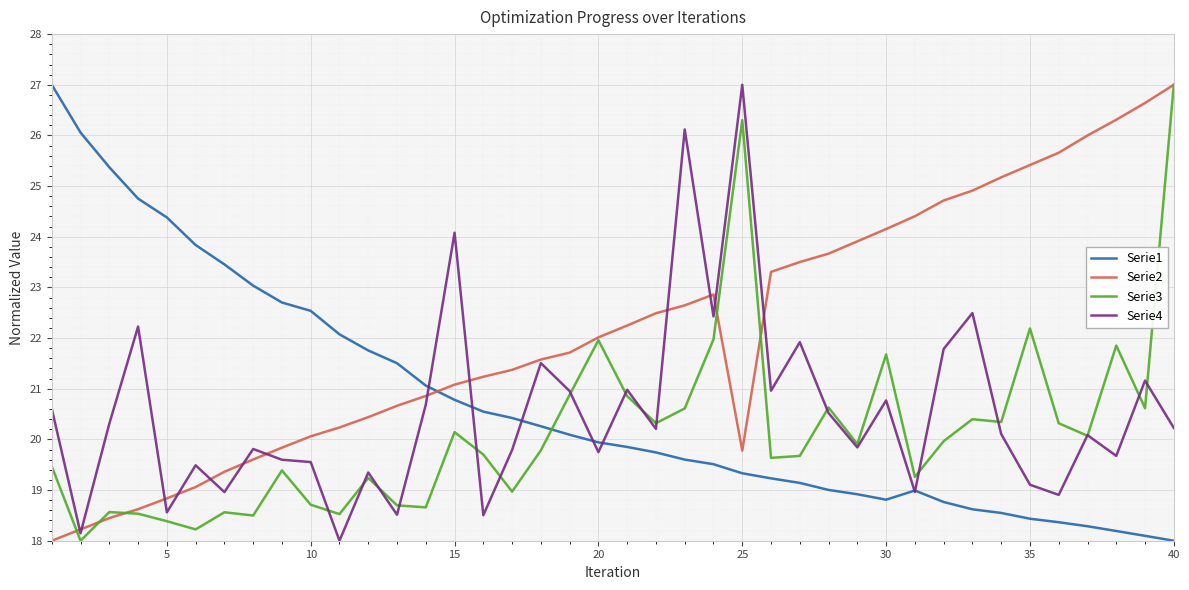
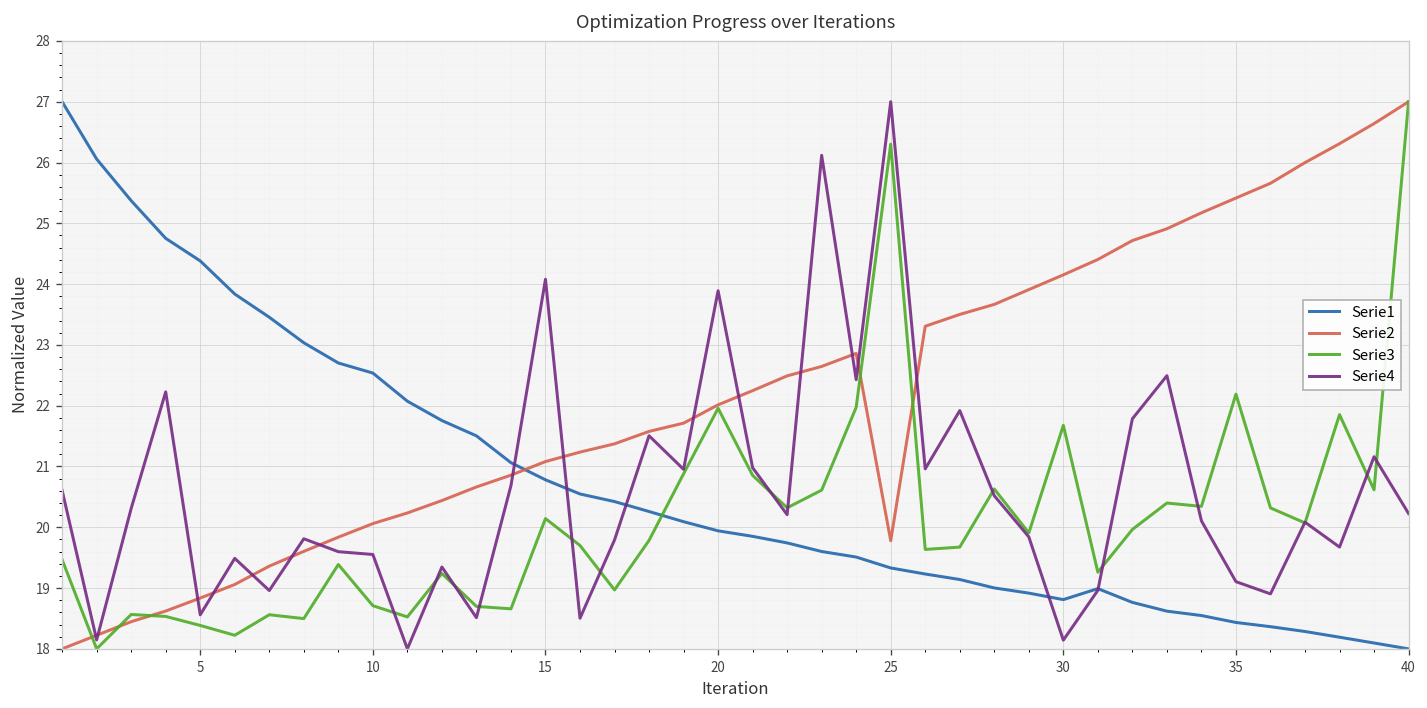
  {
    "Serie1": {
      "5": 24.4,
      "10": 22.5,
      "15": 20.8,
      "20": 19.9,
      "25": 19.3,
      "30": 18.8,
      "35": 18.4,
      "40": 18.0
    },
    "Serie2": {
      "5": 18.8,
      "10": 20.1,
      "15": 21.1,
      "20": 22.0,
      "25": 19.8,
      "30": 24.2,
      "35": 25.4
    },
    "Serie3": {
      "5": 18.4,
      "10": 18.7,
      "15": 20.1,
      "20": 22.0,
      "25": 26.3,
      "30": 21.7,
      "35": 22.2
    },
    "Serie4": {
      "5": 18.6,
      "10": 19.6,
      "15": 24.1,
-     "20": 19.7,
+     "20": 23.9,
      "25": 27.0,
-     "30": 20.8,
+     "30": 18.1,
      "35": 19.1,
      "40": 20.2
    }
  }
